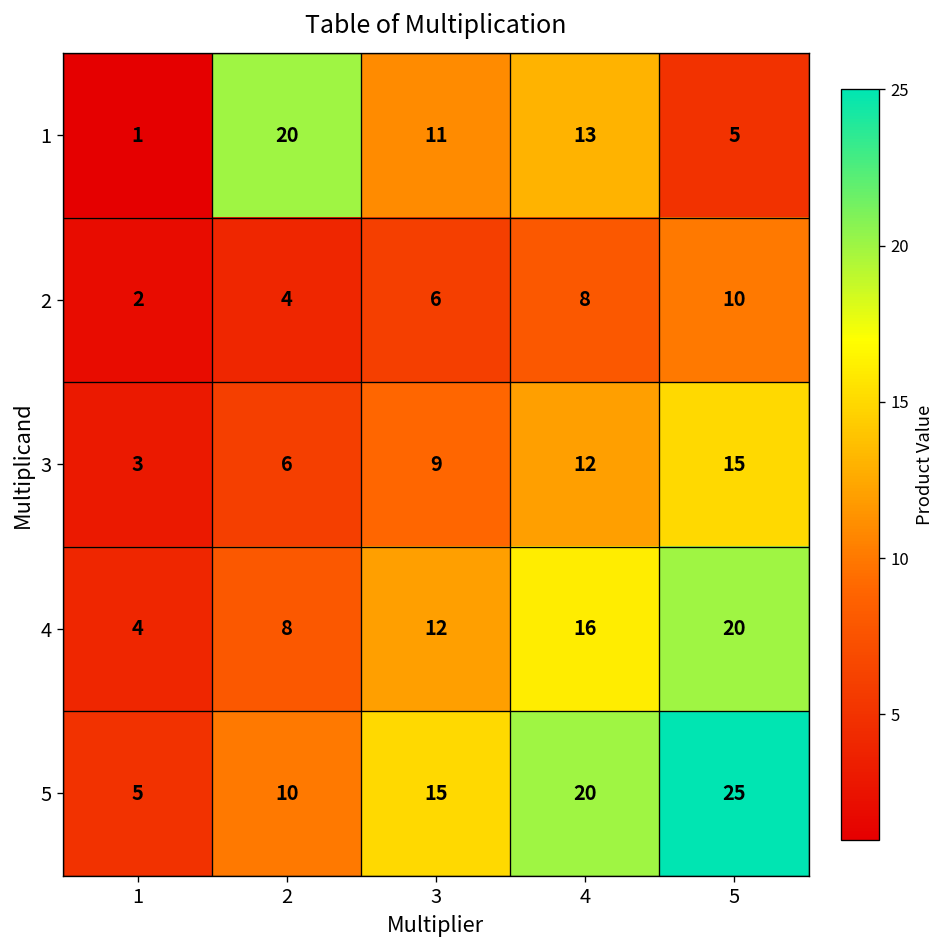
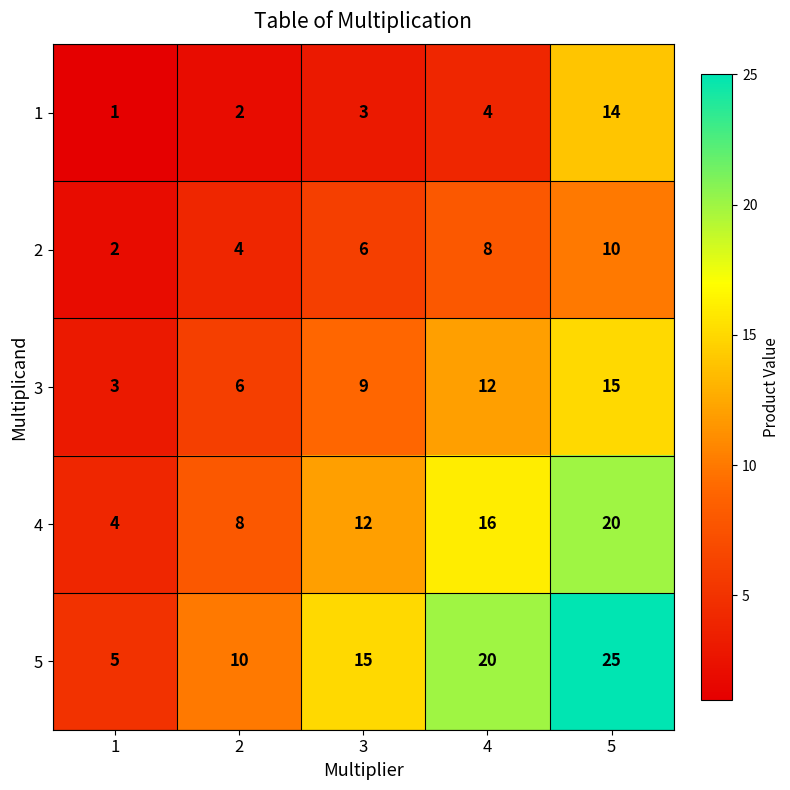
  {
    "1": {
      "1": 1,
-     "2": 20,
-     "3": 11,
-     "4": 13,
-     "5": 5
+     "2": 2,
+     "3": 3,
+     "4": 4,
+     "5": 14
    },
    "2": {
      "1": 2,
      "2": 4,
      "3": 6,
      "4": 8,
      "5": 10
    },
    "3": {
      "1": 3,
      "2": 6,
      "3": 9,
      "4": 12,
      "5": 15
    },
    "4": {
      "1": 4,
      "2": 8,
      "3": 12,
      "4": 16,
      "5": 20
    },
    "5": {
      "1": 5,
      "2": 10,
      "3": 15,
      "4": 20,
      "5": 25
    }
  }
